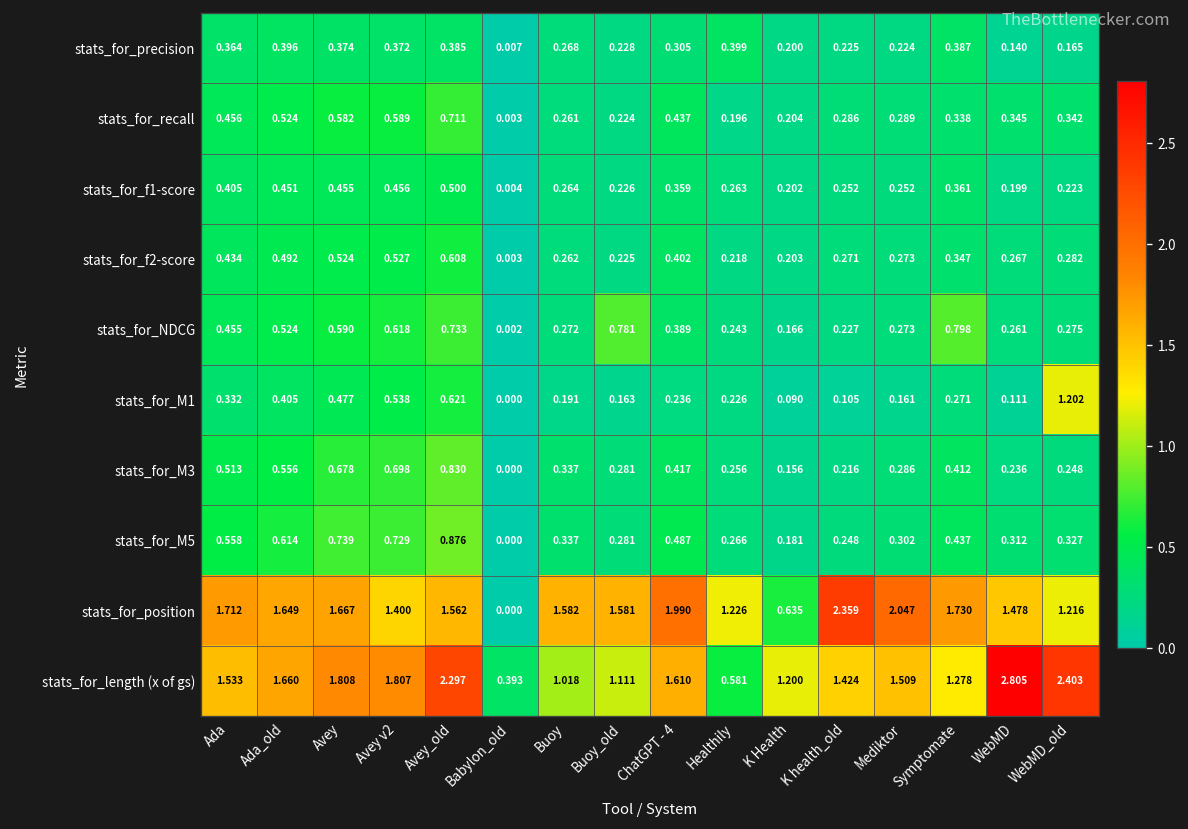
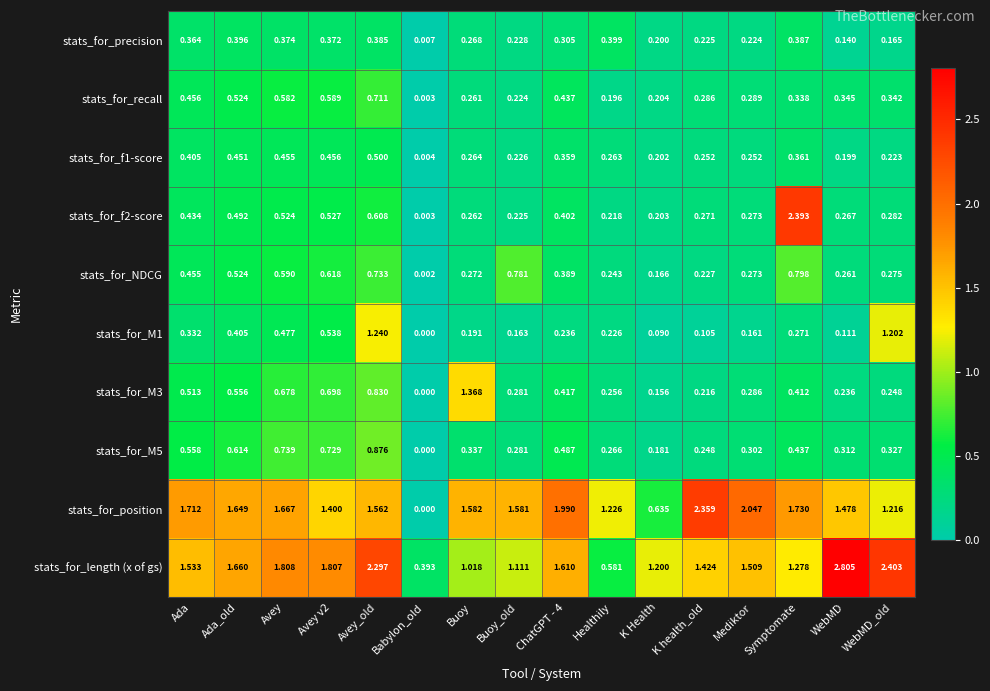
  {
    "stats_for_precision": {
      "Ada": 0.364,
      "Ada_old": 0.396,
      "Avey": 0.374,
      "Avey v2": 0.372,
      "Avey_old": 0.385,
      "Babylon_old": 0.007,
      "Buoy": 0.268,
      "Buoy_old": 0.228,
      "ChatGPT - 4": 0.305,
      "Healthily": 0.399,
      "K Health": 0.200,
      "K health_old": 0.225,
      "Mediktor": 0.224,
      "Symptomate": 0.387,
      "WebMD": 0.140,
      "WebMD_old": 0.165
    },
    "stats_for_recall": {
      "Ada": 0.456,
      "Ada_old": 0.524,
      "Avey": 0.582,
      "Avey v2": 0.589,
      "Avey_old": 0.711,
      "Babylon_old": 0.003,
      "Buoy": 0.261,
      "Buoy_old": 0.224,
      "ChatGPT - 4": 0.437,
      "Healthily": 0.196,
      "K Health": 0.204,
      "K health_old": 0.286,
      "Mediktor": 0.289,
      "Symptomate": 0.338,
      "WebMD": 0.345,
      "WebMD_old": 0.342
    },
    "stats_for_f1-score": {
      "Ada": 0.405,
      "Ada_old": 0.451,
      "Avey": 0.455,
      "Avey v2": 0.456,
      "Avey_old": 0.500,
      "Babylon_old": 0.004,
      "Buoy": 0.264,
      "Buoy_old": 0.226,
      "ChatGPT - 4": 0.359,
      "Healthily": 0.263,
      "K Health": 0.202,
      "K health_old": 0.252,
      "Mediktor": 0.252,
      "Symptomate": 0.361,
      "WebMD": 0.199,
      "WebMD_old": 0.223
    },
    "stats_for_f2-score": {
      "Ada": 0.434,
      "Ada_old": 0.492,
      "Avey": 0.524,
      "Avey v2": 0.527,
      "Avey_old": 0.608,
      "Babylon_old": 0.003,
      "Buoy": 0.262,
      "Buoy_old": 0.225,
      "ChatGPT - 4": 0.402,
      "Healthily": 0.218,
      "K Health": 0.203,
      "K health_old": 0.271,
      "Mediktor": 0.273,
-     "Symptomate": 0.347,
+     "Symptomate": 2.393,
      "WebMD": 0.267,
      "WebMD_old": 0.282
    },
    "stats_for_NDCG": {
      "Ada": 0.455,
      "Ada_old": 0.524,
      "Avey": 0.590,
      "Avey v2": 0.618,
      "Avey_old": 0.733,
      "Babylon_old": 0.002,
      "Buoy": 0.272,
      "Buoy_old": 0.781,
      "ChatGPT - 4": 0.389,
      "Healthily": 0.243,
      "K Health": 0.166,
      "K health_old": 0.227,
      "Mediktor": 0.273,
      "Symptomate": 0.798,
      "WebMD": 0.261,
      "WebMD_old": 0.275
    },
    "stats_for_M1": {
      "Ada": 0.332,
      "Ada_old": 0.405,
      "Avey": 0.477,
      "Avey v2": 0.538,
-     "Avey_old": 0.621,
+     "Avey_old": 1.240,
      "Babylon_old": 0.000,
      "Buoy": 0.191,
      "Buoy_old": 0.163,
      "ChatGPT - 4": 0.236,
      "Healthily": 0.226,
      "K Health": 0.090,
      "K health_old": 0.105,
      "Mediktor": 0.161,
      "Symptomate": 0.271,
      "WebMD": 0.111,
      "WebMD_old": 1.202
    },
    "stats_for_M3": {
      "Ada": 0.513,
      "Ada_old": 0.556,
      "Avey": 0.678,
      "Avey v2": 0.698,
      "Avey_old": 0.830,
      "Babylon_old": 0.000,
-     "Buoy": 0.337,
+     "Buoy": 1.368,
      "Buoy_old": 0.281,
      "ChatGPT - 4": 0.417,
      "Healthily": 0.256,
      "K Health": 0.156,
      "K health_old": 0.216,
      "Mediktor": 0.286,
      "Symptomate": 0.412,
      "WebMD": 0.236,
      "WebMD_old": 0.248
    },
    "stats_for_M5": {
      "Ada": 0.558,
      "Ada_old": 0.614,
      "Avey": 0.739,
      "Avey v2": 0.729,
      "Avey_old": 0.876,
      "Babylon_old": 0.000,
      "Buoy": 0.337,
      "Buoy_old": 0.281,
      "ChatGPT - 4": 0.487,
      "Healthily": 0.266,
      "K Health": 0.181,
      "K health_old": 0.248,
      "Mediktor": 0.302,
      "Symptomate": 0.437,
      "WebMD": 0.312,
      "WebMD_old": 0.327
    },
    "stats_for_position": {
      "Ada": 1.712,
      "Ada_old": 1.649,
      "Avey": 1.667,
      "Avey v2": 1.400,
      "Avey_old": 1.562,
      "Babylon_old": 0.000,
      "Buoy": 1.582,
      "Buoy_old": 1.581,
      "ChatGPT - 4": 1.990,
      "Healthily": 1.226,
      "K Health": 0.635,
      "K health_old": 2.359,
      "Mediktor": 2.047,
      "Symptomate": 1.730,
      "WebMD": 1.478,
      "WebMD_old": 1.216
    },
    "stats_for_length (x of gs)": {
      "Ada": 1.533,
      "Ada_old": 1.660,
      "Avey": 1.808,
      "Avey v2": 1.807,
      "Avey_old": 2.297,
      "Babylon_old": 0.393,
      "Buoy": 1.018,
      "Buoy_old": 1.111,
      "ChatGPT - 4": 1.610,
      "Healthily": 0.581,
      "K Health": 1.200,
      "K health_old": 1.424,
      "Mediktor": 1.509,
      "Symptomate": 1.278,
      "WebMD": 2.805,
      "WebMD_old": 2.403
    }
  }
